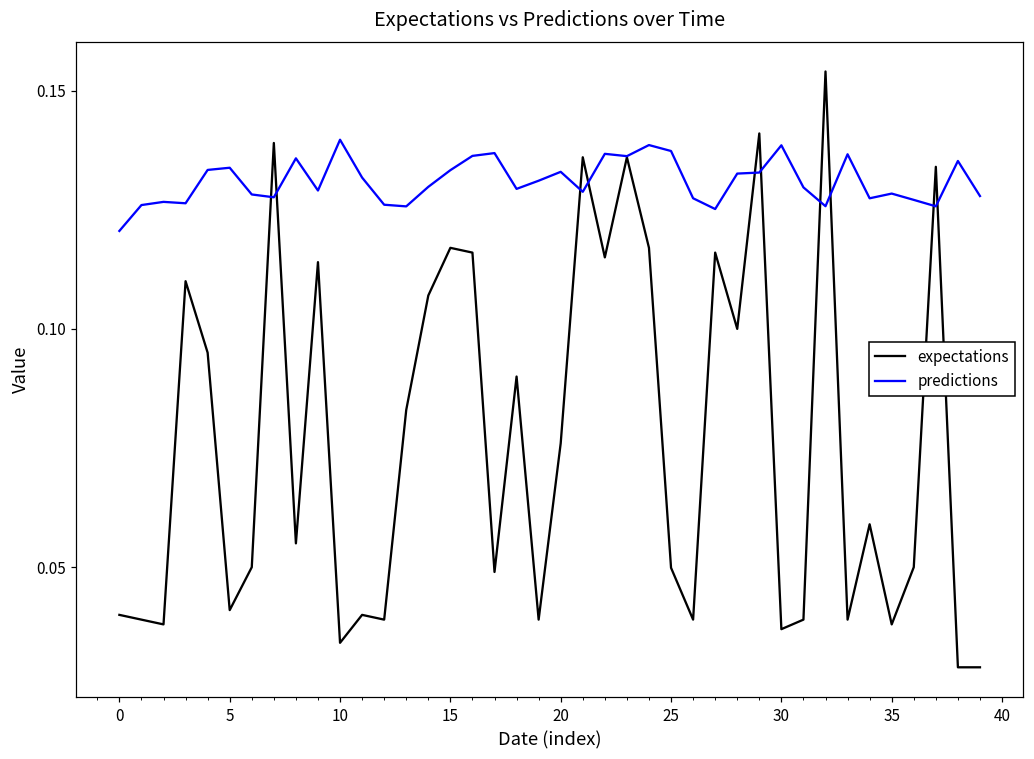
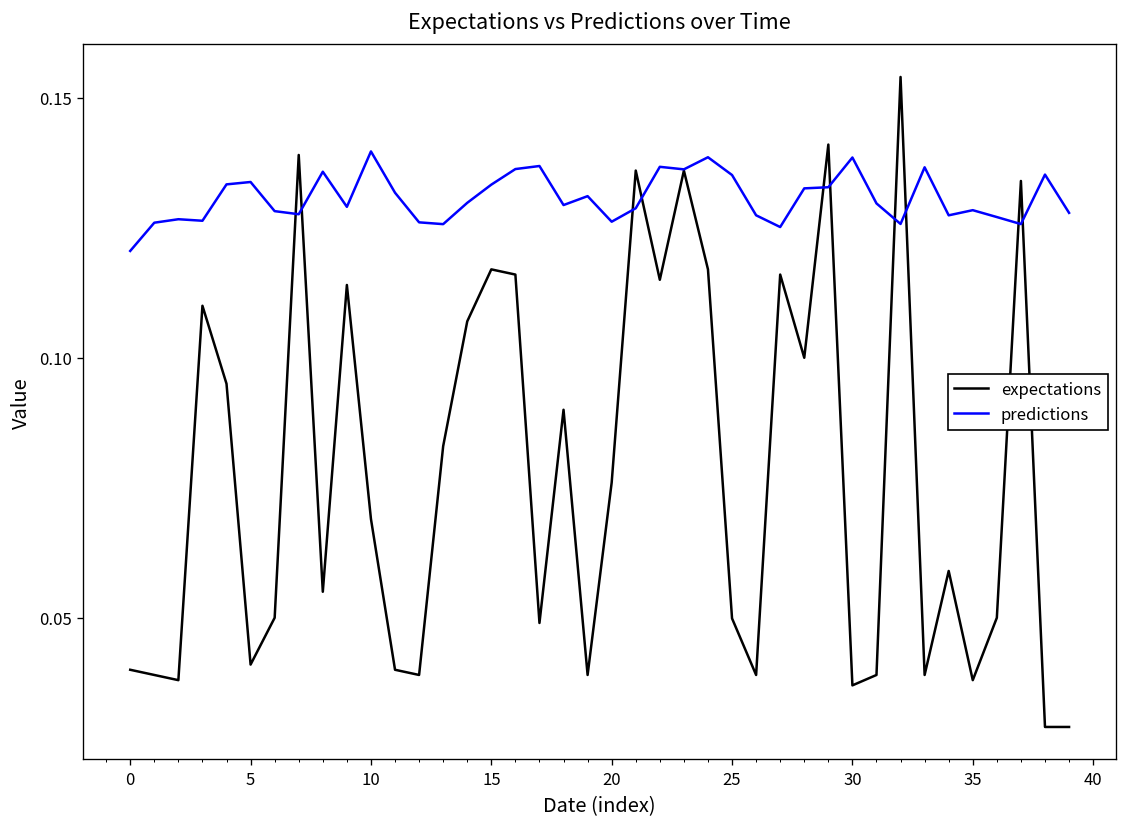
  {
    "expectations": {
      "0": 0.040,
      "5": 0.041,
-     "10": 0.034,
+     "10": 0.069,
      "15": 0.117,
      "20": 0.076,
      "25": 0.050,
      "30": 0.037,
      "35": 0.038
    },
    "predictions": {
      "0": 0.121,
      "5": 0.134,
      "10": 0.140,
      "15": 0.133,
-     "20": 0.133,
-     "25": 0.137,
+     "20": 0.126,
+     "25": 0.135,
      "30": 0.139,
      "35": 0.128
    }
  }
